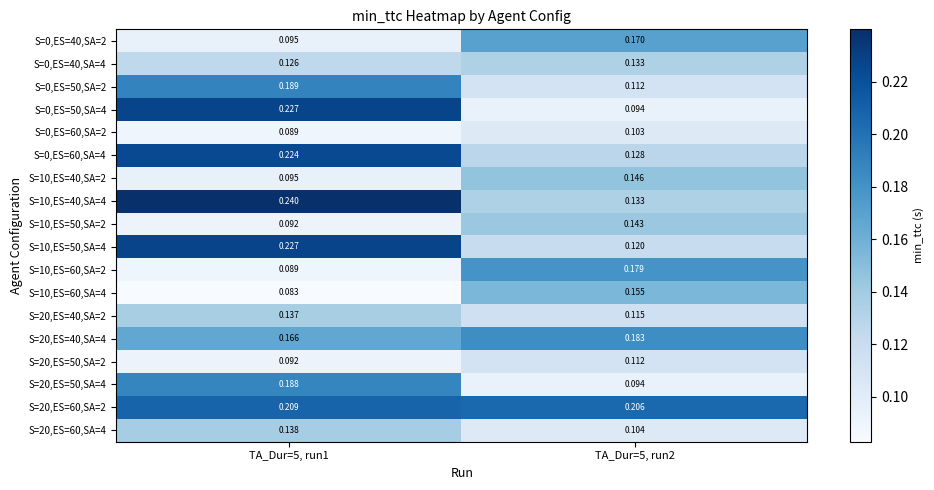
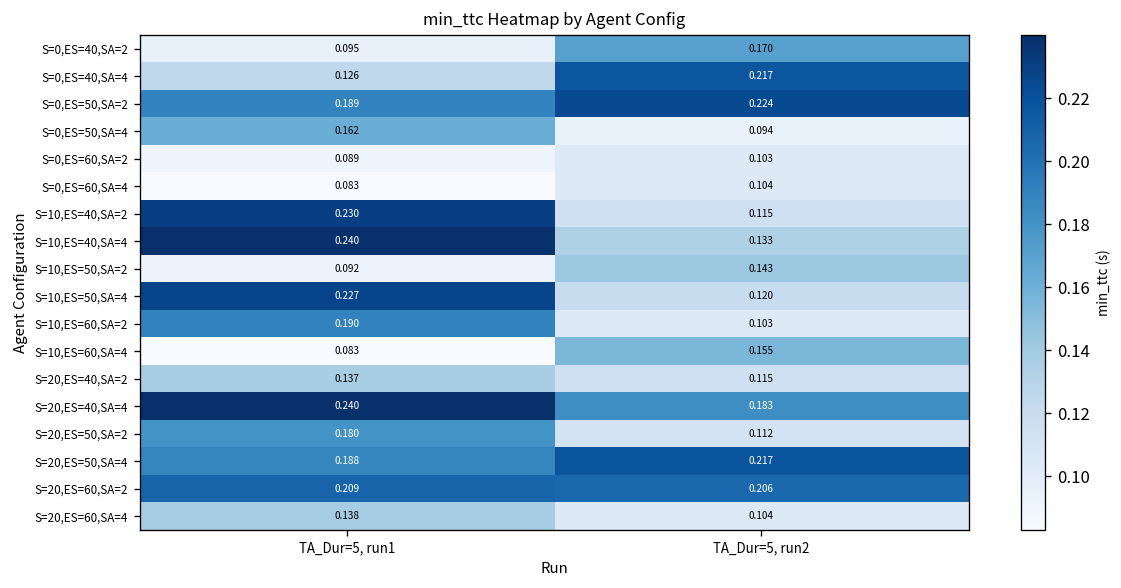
  {
    "S=0,ES=40,SA=2": {
      "TA_Dur=5, run1": 0.095,
      "TA_Dur=5, run2": 0.170
    },
    "S=0,ES=40,SA=4": {
      "TA_Dur=5, run1": 0.126,
-     "TA_Dur=5, run2": 0.133
+     "TA_Dur=5, run2": 0.217
    },
    "S=0,ES=50,SA=2": {
      "TA_Dur=5, run1": 0.189,
-     "TA_Dur=5, run2": 0.112
+     "TA_Dur=5, run2": 0.224
    },
    "S=0,ES=50,SA=4": {
-     "TA_Dur=5, run1": 0.227,
+     "TA_Dur=5, run1": 0.162,
      "TA_Dur=5, run2": 0.094
    },
    "S=0,ES=60,SA=2": {
      "TA_Dur=5, run1": 0.089,
      "TA_Dur=5, run2": 0.103
    },
    "S=0,ES=60,SA=4": {
-     "TA_Dur=5, run1": 0.224,
-     "TA_Dur=5, run2": 0.128
+     "TA_Dur=5, run1": 0.083,
+     "TA_Dur=5, run2": 0.104
    },
    "S=10,ES=40,SA=2": {
-     "TA_Dur=5, run1": 0.095,
-     "TA_Dur=5, run2": 0.146
+     "TA_Dur=5, run1": 0.230,
+     "TA_Dur=5, run2": 0.115
    },
    "S=10,ES=40,SA=4": {
      "TA_Dur=5, run1": 0.240,
      "TA_Dur=5, run2": 0.133
    },
    "S=10,ES=50,SA=2": {
      "TA_Dur=5, run1": 0.092,
      "TA_Dur=5, run2": 0.143
    },
    "S=10,ES=50,SA=4": {
      "TA_Dur=5, run1": 0.227,
      "TA_Dur=5, run2": 0.120
    },
    "S=10,ES=60,SA=2": {
-     "TA_Dur=5, run1": 0.089,
-     "TA_Dur=5, run2": 0.179
+     "TA_Dur=5, run1": 0.190,
+     "TA_Dur=5, run2": 0.103
    },
    "S=10,ES=60,SA=4": {
      "TA_Dur=5, run1": 0.083,
      "TA_Dur=5, run2": 0.155
    },
    "S=20,ES=40,SA=2": {
      "TA_Dur=5, run1": 0.137,
      "TA_Dur=5, run2": 0.115
    },
    "S=20,ES=40,SA=4": {
-     "TA_Dur=5, run1": 0.166,
+     "TA_Dur=5, run1": 0.240,
      "TA_Dur=5, run2": 0.183
    },
    "S=20,ES=50,SA=2": {
-     "TA_Dur=5, run1": 0.092,
+     "TA_Dur=5, run1": 0.180,
      "TA_Dur=5, run2": 0.112
    },
    "S=20,ES=50,SA=4": {
      "TA_Dur=5, run1": 0.188,
-     "TA_Dur=5, run2": 0.094
+     "TA_Dur=5, run2": 0.217
    },
    "S=20,ES=60,SA=2": {
      "TA_Dur=5, run1": 0.209,
      "TA_Dur=5, run2": 0.206
    },
    "S=20,ES=60,SA=4": {
      "TA_Dur=5, run1": 0.138,
      "TA_Dur=5, run2": 0.104
    }
  }
